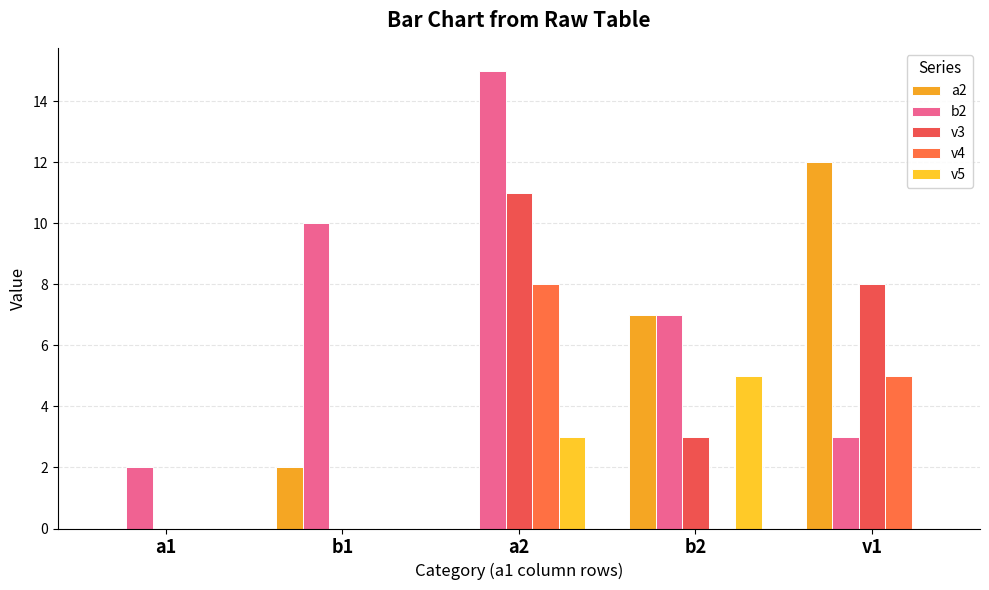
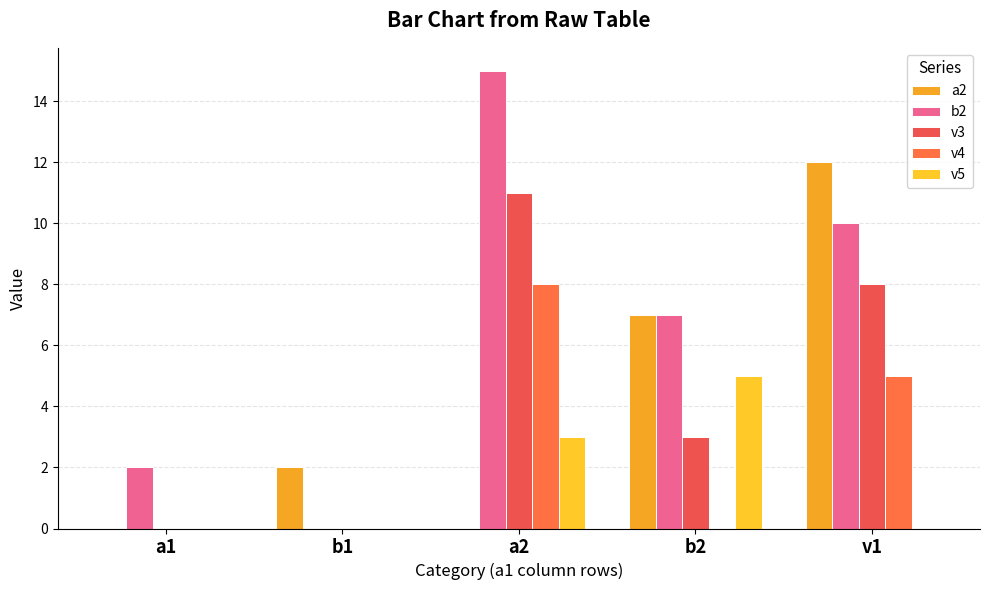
  {
    "b2": {
      "a1": 2,
-     "b1": 10,
+     "b1": 0,
      "a2": 15,
      "b2": 7,
-     "v1": 3
+     "v1": 10
    }
  }
